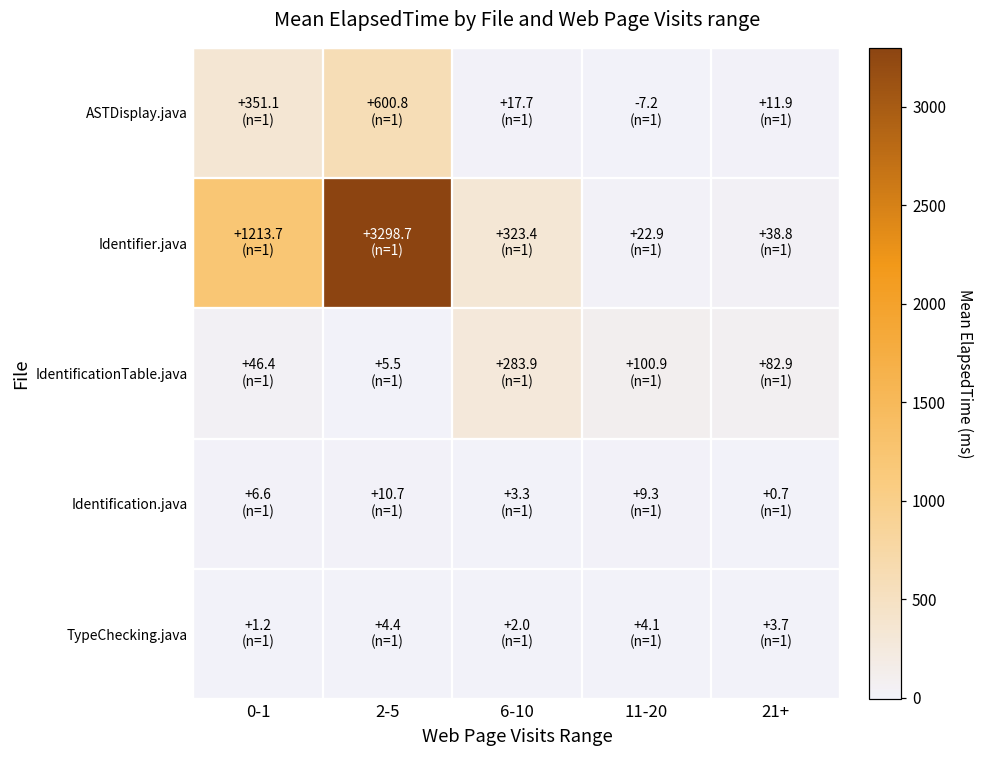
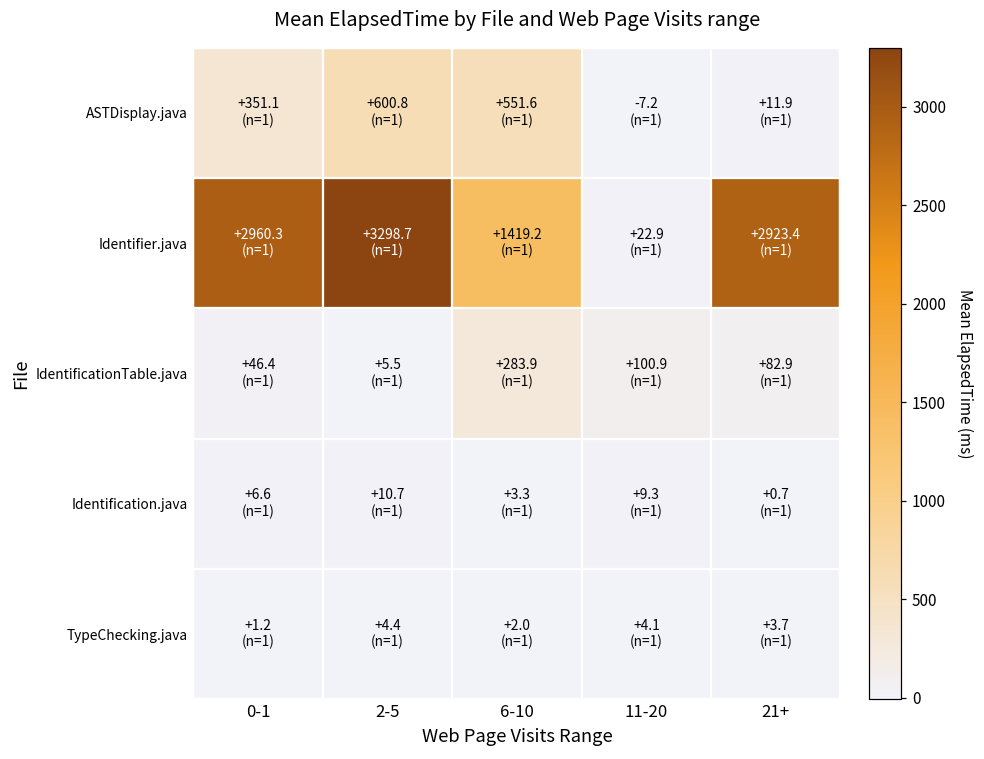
  {
    "ASTDisplay.java": {
-     "6-10": "+17.7"
+     "6-10": "+551.6"
    },
    "Identifier.java": {
-     "0-1": "+1213.7",
-     "6-10": "+323.4",
-     "21+": "+38.8"
+     "0-1": "+2960.3",
+     "6-10": "+1419.2",
+     "21+": "+2923.4"
    }
  }
